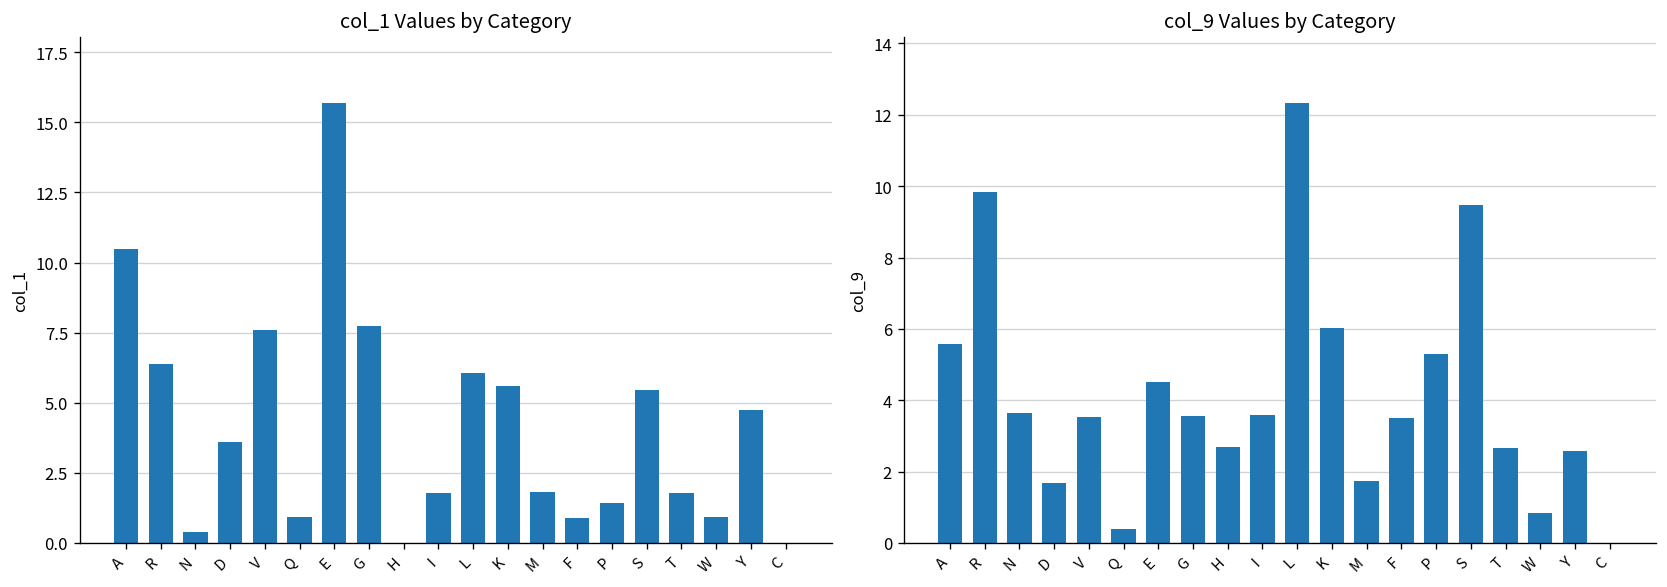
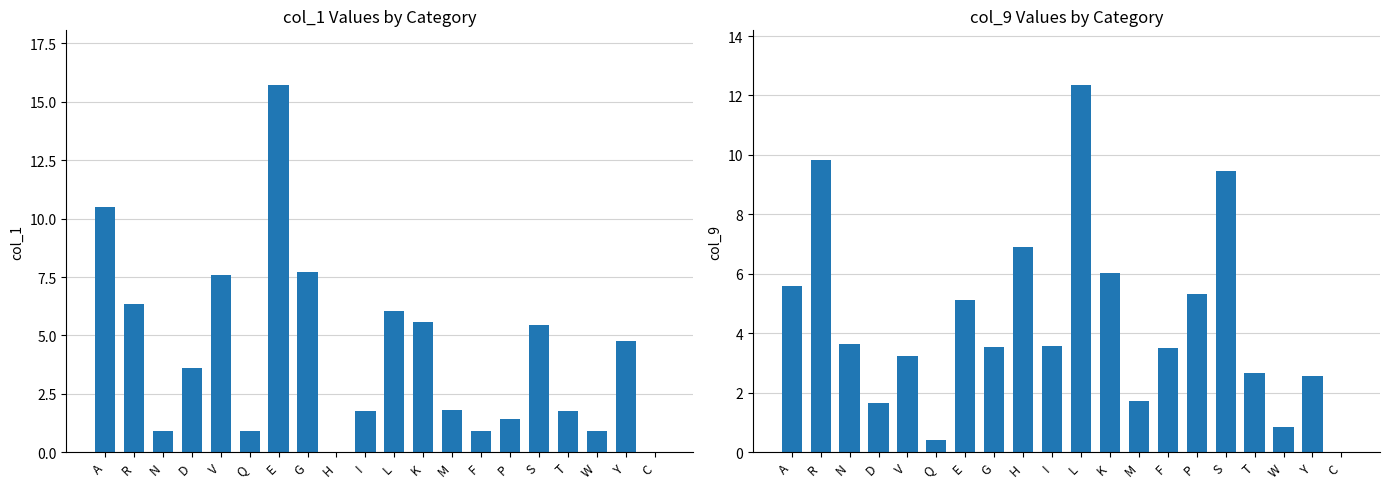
  {
    "col_1 Values by Category": {
      "A": 10.5,
      "R": 6.4,
-     "N": 0.4,
+     "N": 0.9,
      "D": 3.6,
      "V": 7.6,
      "Q": 0.9,
      "E": 15.7,
      "G": 7.7,
      "H": 0.0,
      "I": 1.8,
      "L": 6.0,
      "K": 5.6,
      "M": 1.8,
      "F": 0.9,
      "P": 1.4,
      "S": 5.5,
      "T": 1.8,
      "W": 0.9,
      "Y": 4.8,
      "C": 0.0
    },
    "col_9 Values by Category": {
      "A": 5.6,
      "R": 9.8,
      "N": 3.6,
      "D": 1.7,
-     "V": 3.5,
+     "V": 3.2,
      "Q": 0.4,
-     "E": 4.5,
+     "E": 5.1,
      "G": 3.5,
-     "H": 2.7,
+     "H": 6.9,
      "I": 3.6,
      "L": 12.3,
      "K": 6.0,
      "M": 1.7,
      "F": 3.5,
      "P": 5.3,
      "S": 9.5,
      "T": 2.7,
      "W": 0.8,
      "Y": 2.6,
      "C": 0.0
    }
  }
